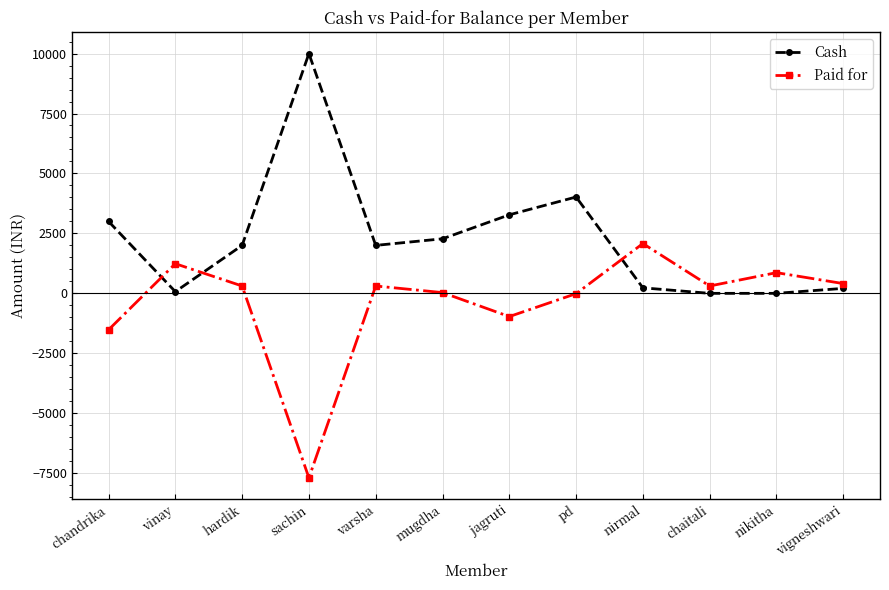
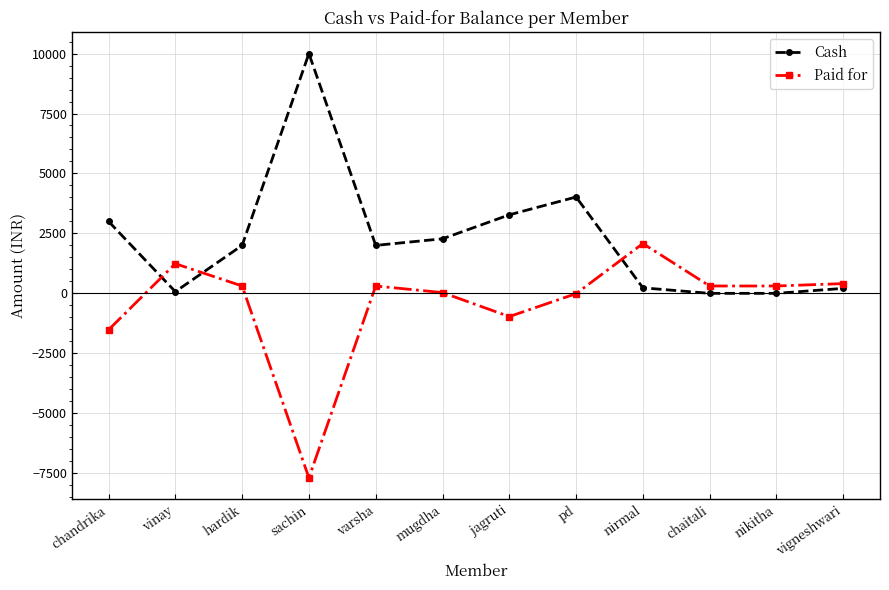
  {
    "Cash": {
      "chandrika": 3000,
      "vinay": 100,
      "hardik": 2000,
      "sachin": 10000,
      "varsha": 2000,
      "mugdha": 2300,
      "jagruti": 3300,
      "pd": 4000,
      "nirmal": 200,
      "chaitali": 0,
      "nikitha": 0,
      "vigneshwari": 200
    },
    "Paid for": {
      "chandrika": -1500,
      "vinay": 1200,
      "hardik": 300,
      "sachin": -7700,
      "varsha": 300,
      "mugdha": 0,
      "jagruti": -1000,
      "pd": 0,
      "nirmal": 2100,
      "chaitali": 300,
-     "nikitha": 900,
+     "nikitha": 300,
      "vigneshwari": 400
    }
  }
